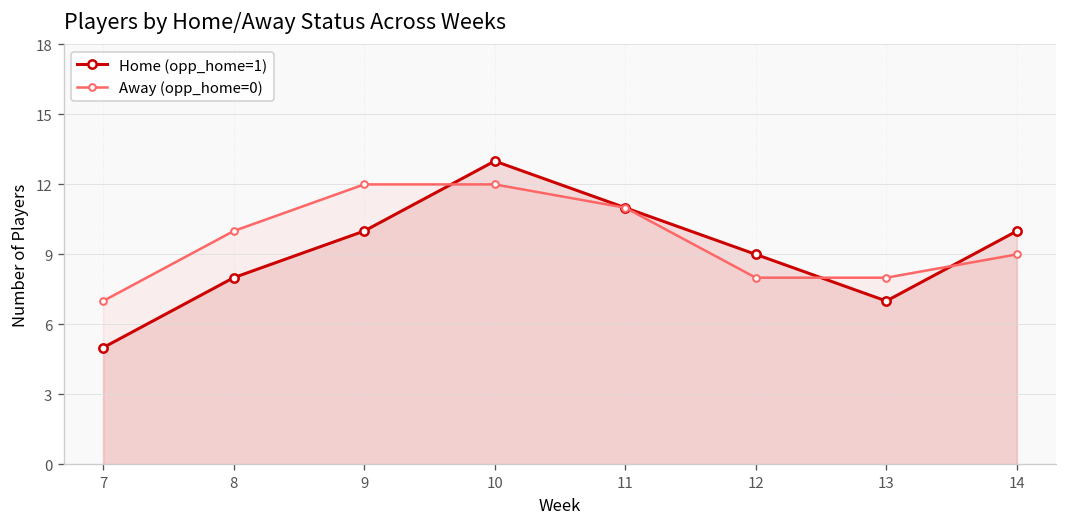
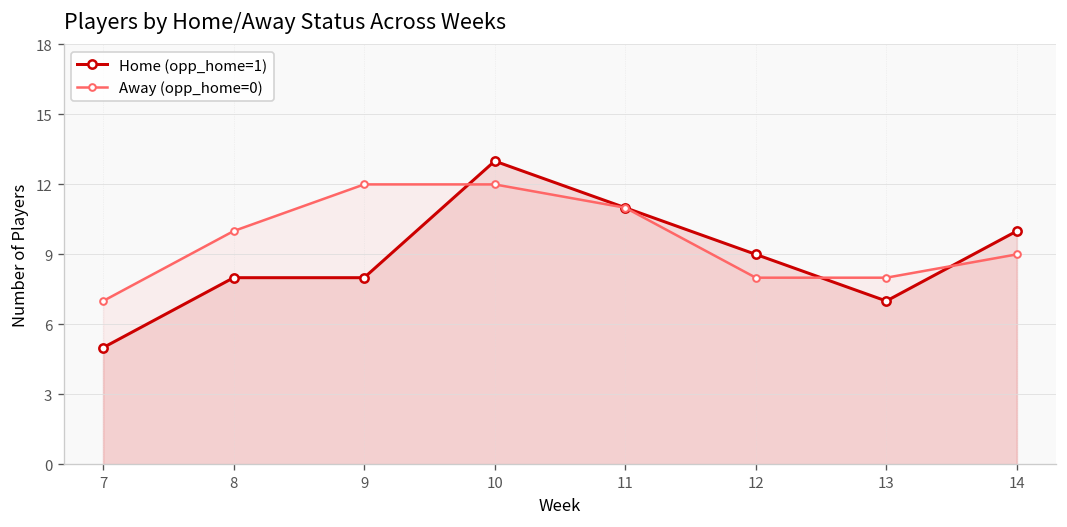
  {
    "Home (opp_home=1)": {
      "7": 5,
      "8": 8,
-     "9": 10,
+     "9": 8,
      "10": 13,
      "12": 9,
      "13": 7,
      "14": 10
    },
    "Away (opp_home=0)": {
      "7": 7,
      "8": 10,
      "9": 12,
      "10": 12,
      "12": 8,
      "13": 8,
      "14": 9
    }
  }
